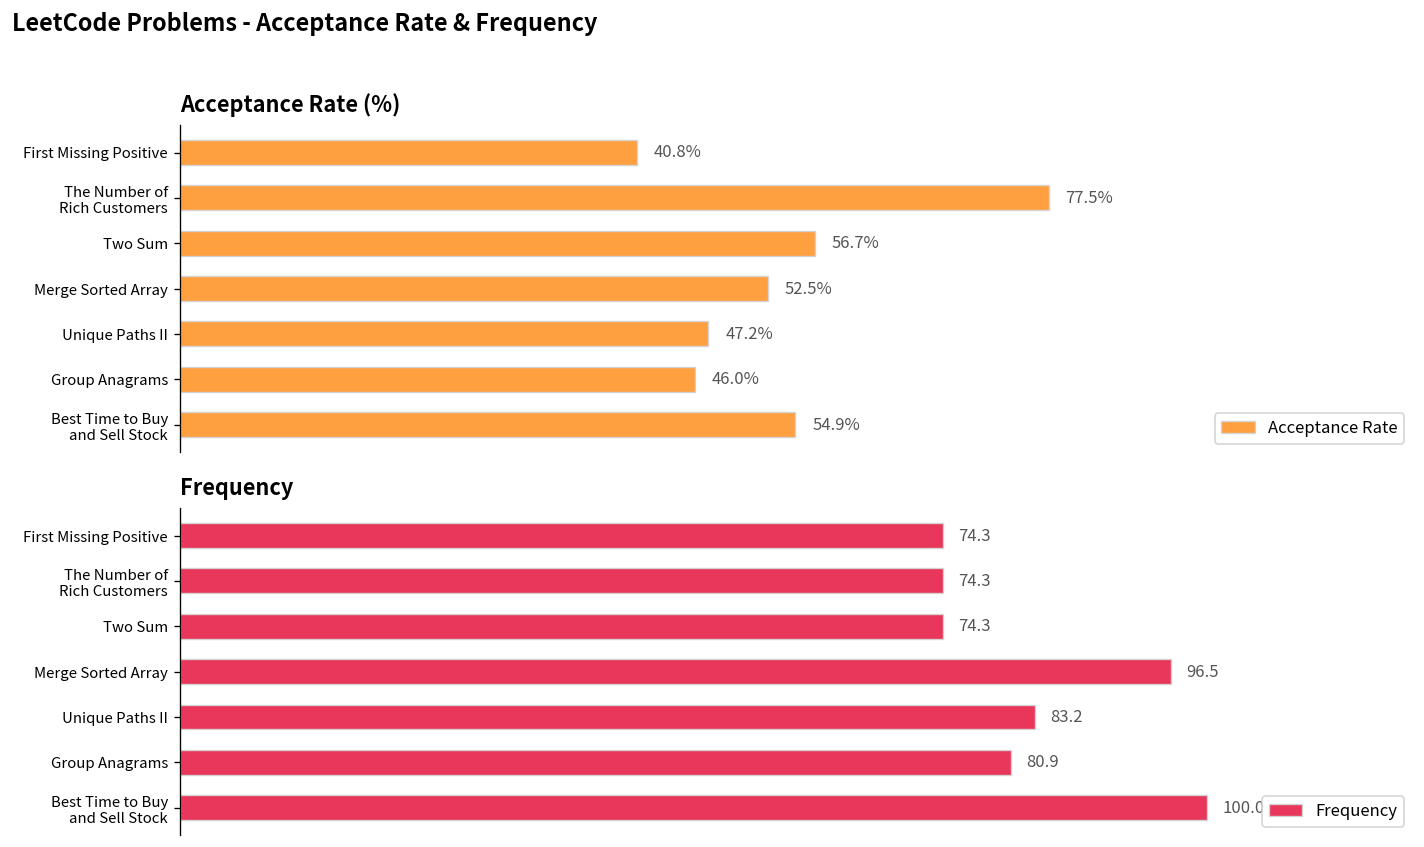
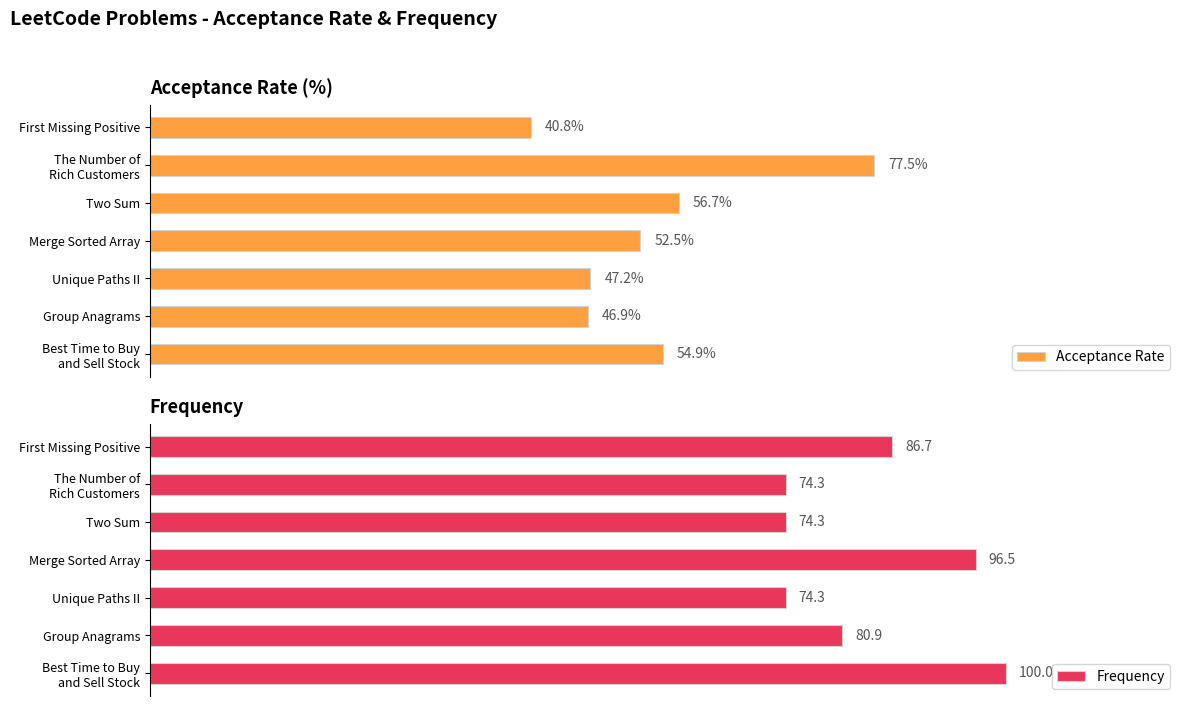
  {
    "Acceptance Rate (%)": {
      "First Missing Positive": "40.8%",
      "The Number of Rich Customers": "77.5%",
      "Two Sum": "56.7%",
      "Merge Sorted Array": "52.5%",
      "Unique Paths II": "47.2%",
-     "Group Anagrams": "46.0%",
+     "Group Anagrams": "46.9%",
      "Best Time to Buy and Sell Stock": "54.9%"
    },
    "Frequency": {
-     "First Missing Positive": "74.3",
+     "First Missing Positive": "86.7",
      "The Number of Rich Customers": "74.3",
      "Two Sum": "74.3",
      "Merge Sorted Array": "96.5",
-     "Unique Paths II": "83.2",
+     "Unique Paths II": "74.3",
      "Group Anagrams": "80.9"
    }
  }
